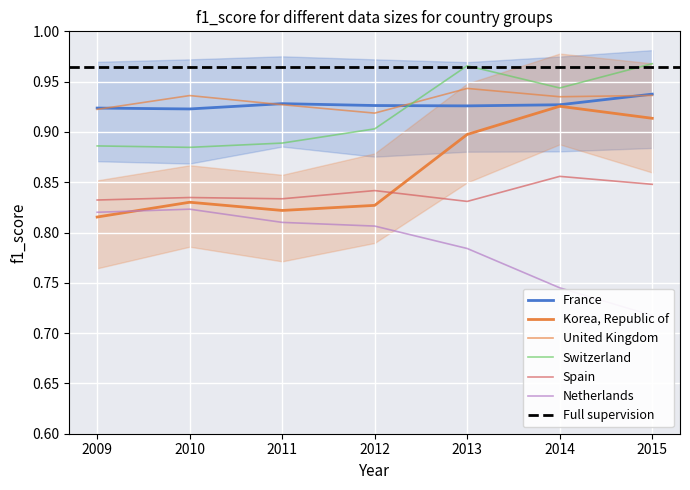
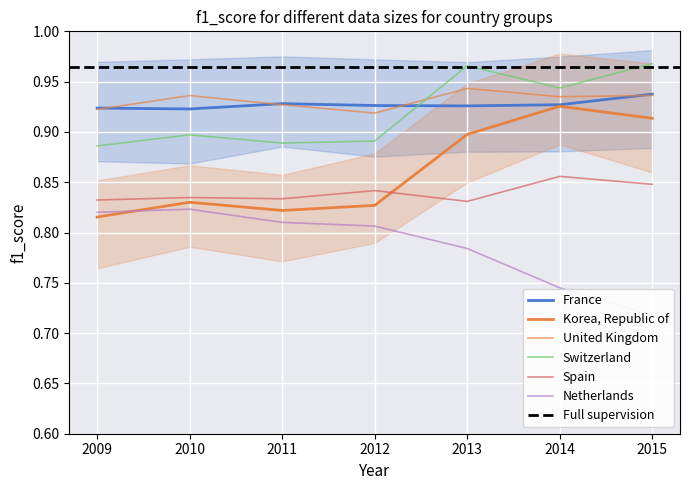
  {
    "Switzerland": {
      "2009": 0.886,
-     "2010": 0.885,
+     "2010": 0.897,
      "2011": 0.889,
-     "2012": 0.903,
+     "2012": 0.891,
      "2013": 0.966,
      "2014": 0.944
    },
    "Netherlands": {
      "2009": 0.820,
      "2010": 0.823,
      "2011": 0.810,
      "2012": 0.806,
      "2013": 0.784,
      "2014": 0.745
    }
  }
